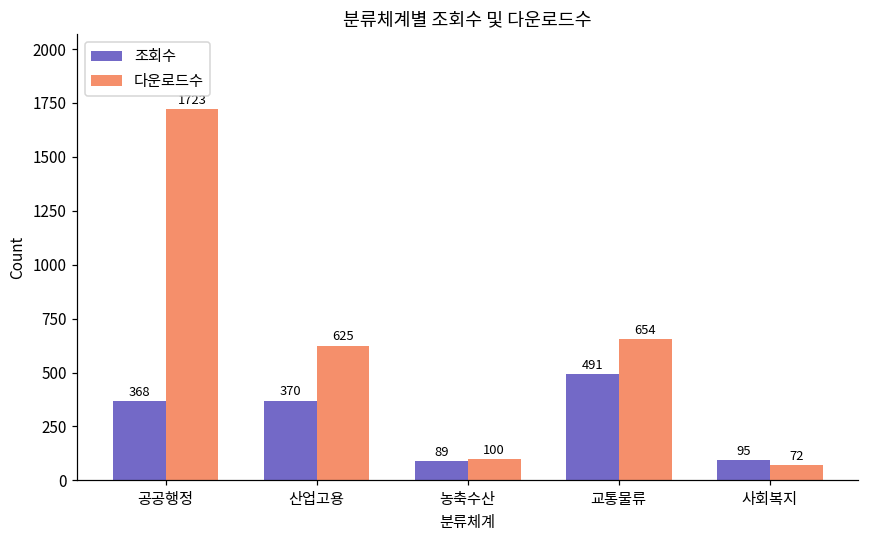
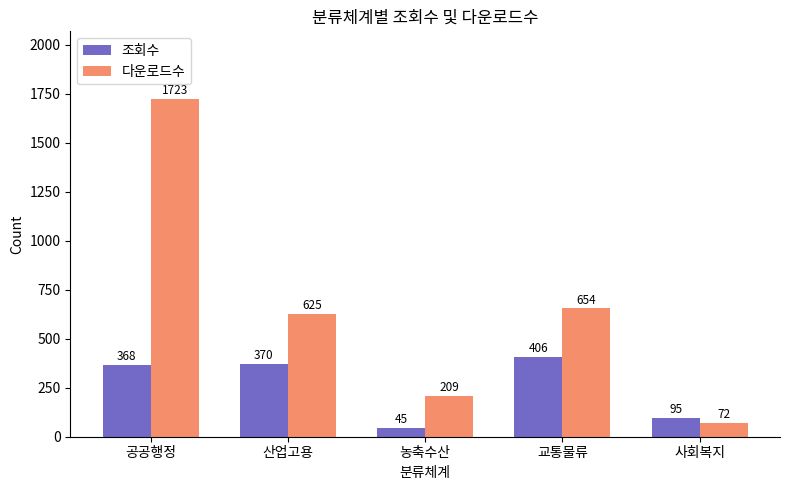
  {
    "조회수": {
      "공공행정": 368,
      "산업고용": 370,
-     "농축수산": 89,
-     "교통물류": 491,
+     "농축수산": 45,
+     "교통물류": 406,
      "사회복지": 95
    },
    "다운로드수": {
      "산업고용": 625,
-     "농축수산": 100,
+     "농축수산": 209,
      "교통물류": 654,
      "사회복지": 72
    }
  }
